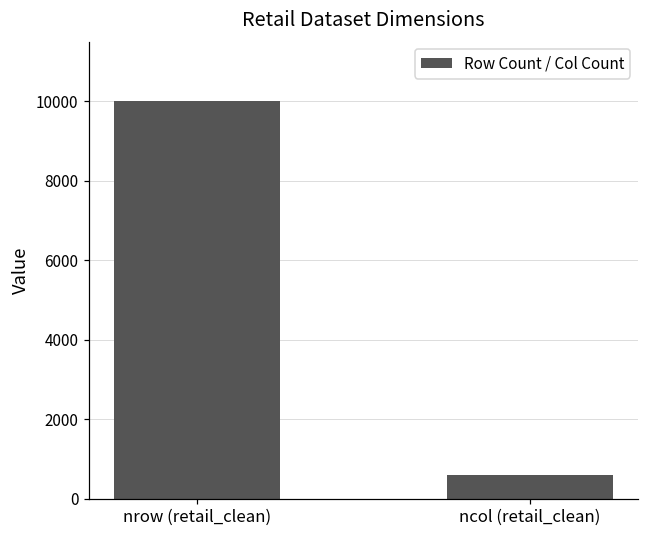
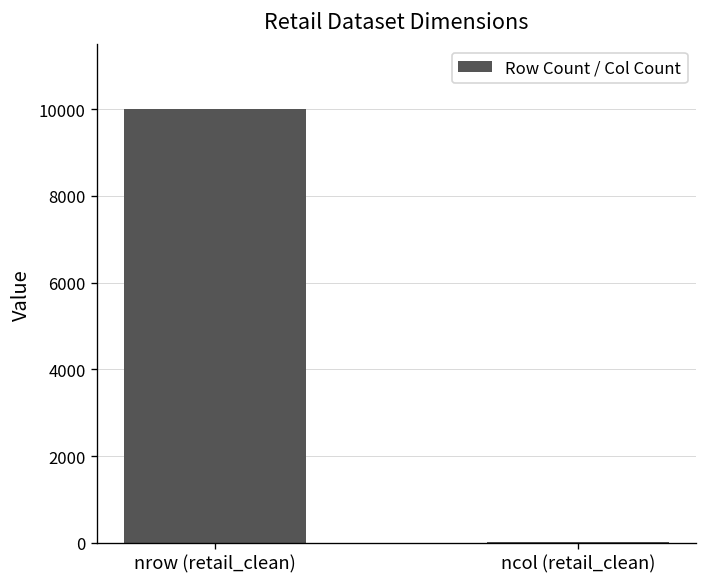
  {
    "nrow (retail_clean)": 10000,
-   "ncol (retail_clean)": 600
+   "ncol (retail_clean)": 0
  }
